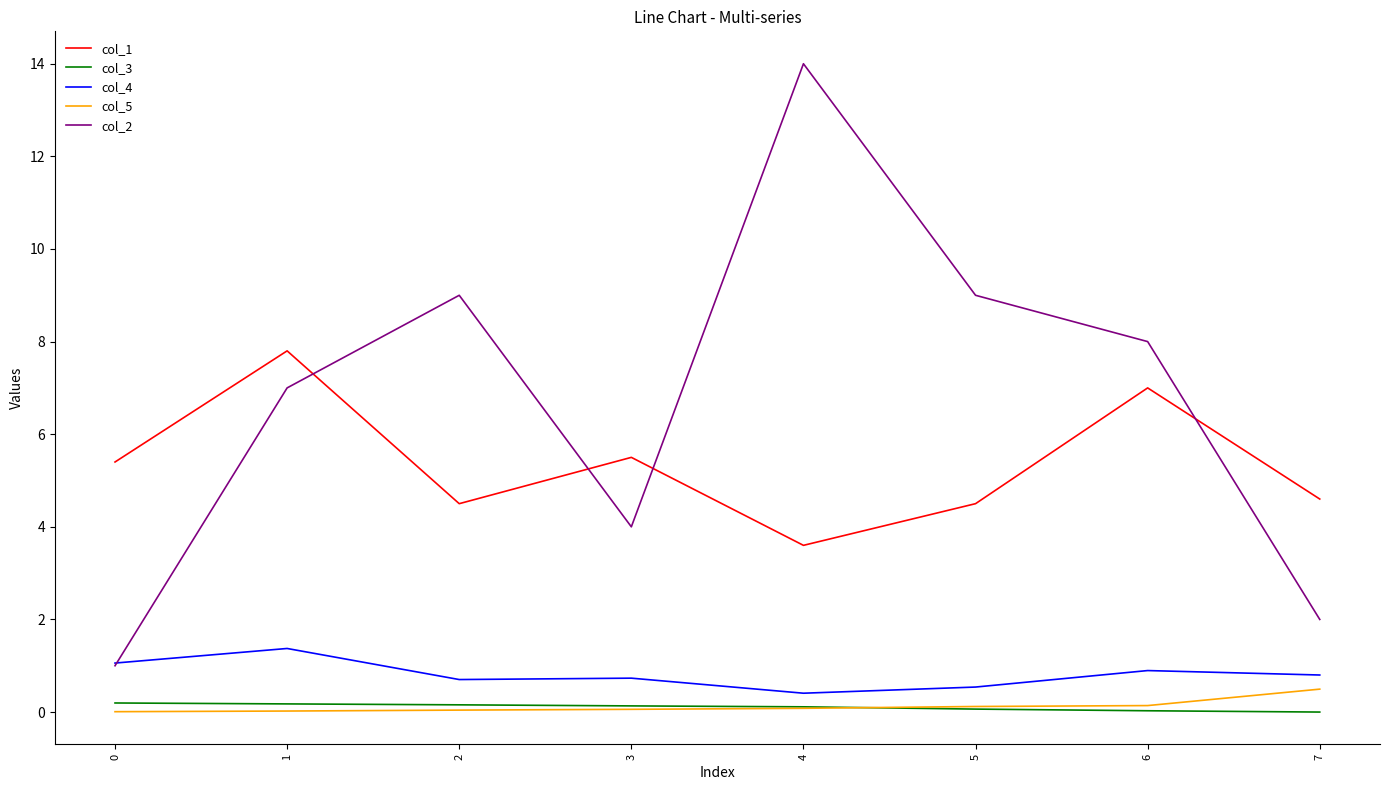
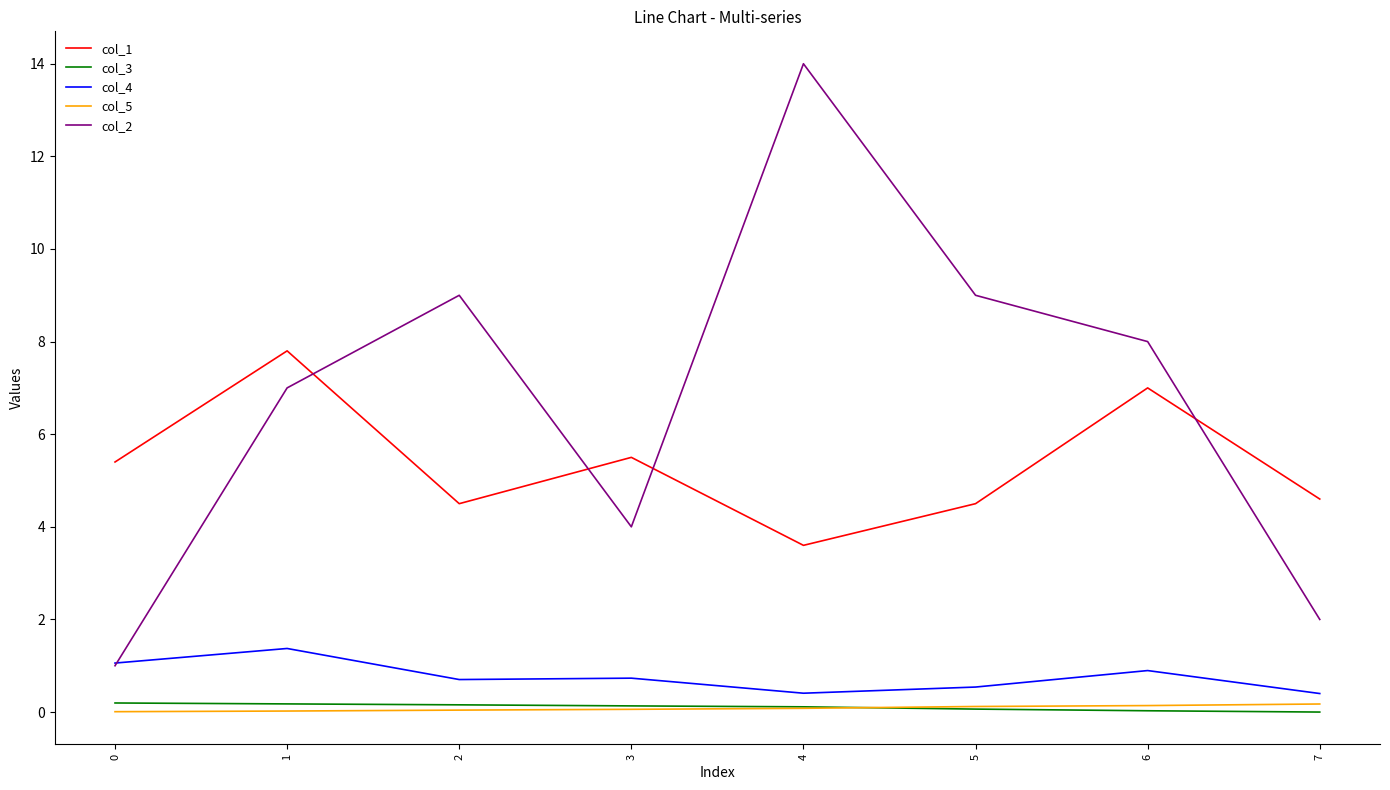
  {
    "col_1": {
      "0": 5.4,
      "1": 7.8,
      "2": 4.5,
      "3": 5.5,
      "4": 3.6,
      "5": 4.5,
      "6": 7.0,
      "7": 4.6
    },
    "col_3": {
      "0": 0.2,
      "1": 0.2,
      "2": 0.2,
      "3": 0.1,
      "5": 0.1,
      "6": 0.0,
      "7": 0.0
    },
    "col_4": {
      "0": 1.1,
      "1": 1.4,
      "2": 0.7,
      "3": 0.7,
      "4": 0.4,
      "5": 0.5,
      "6": 0.9,
-     "7": 0.8
+     "7": 0.4
    },
    "col_5": {
      "0": 0.0,
      "1": 0.0,
      "2": 0.0,
      "3": 0.1,
      "5": 0.1,
      "6": 0.1,
-     "7": 0.5
+     "7": 0.2
    },
    "col_2": {
      "0": 1.0,
      "1": 7.0,
      "2": 9.0,
      "3": 4.0,
      "4": 14.0,
      "5": 9.0,
      "6": 8.0,
      "7": 2.0
    }
  }
